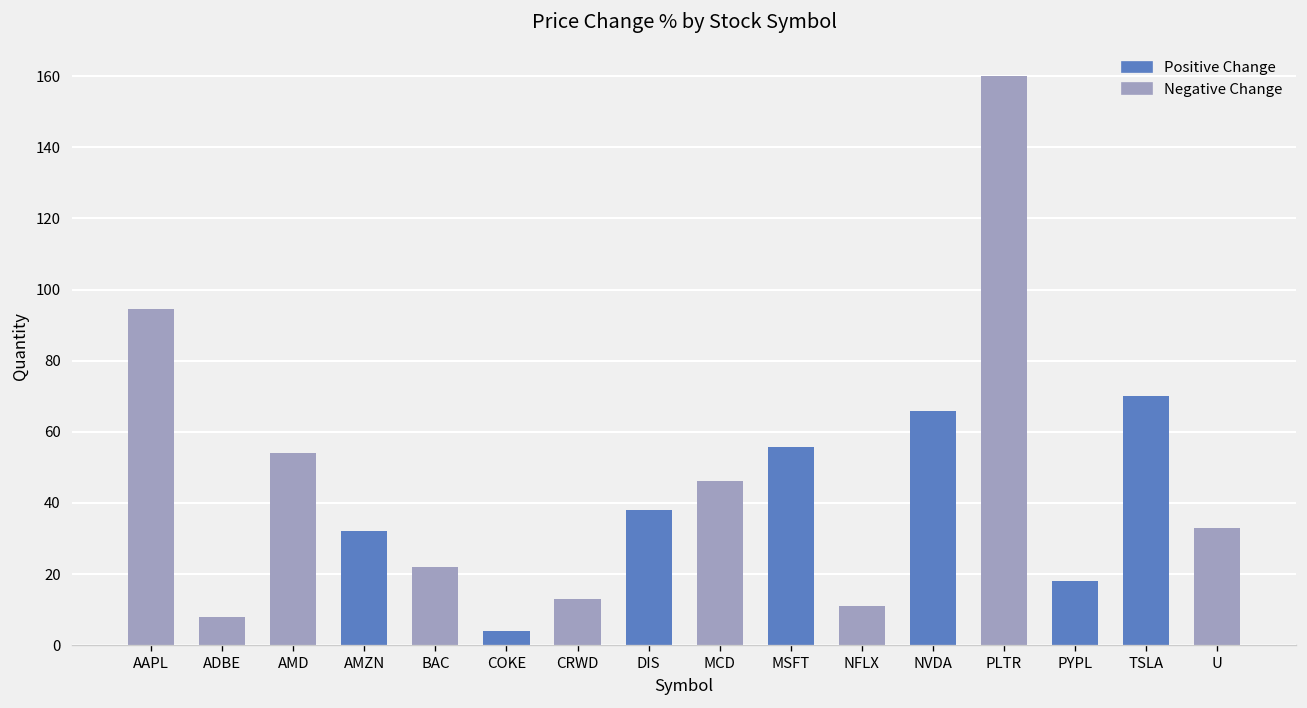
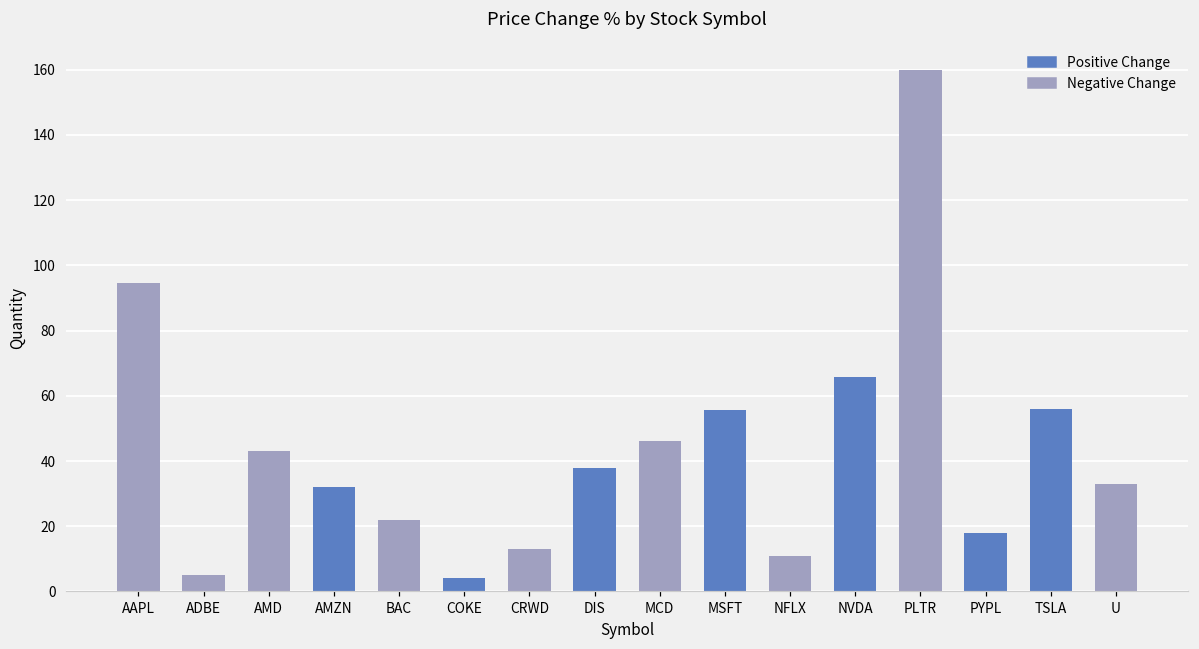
  {
    "AAPL": 95,
-   "ADBE": 8,
-   "AMD": 54,
+   "ADBE": 5,
+   "AMD": 43,
    "AMZN": 32,
    "BAC": 22,
    "COKE": 4,
    "CRWD": 13,
    "DIS": 38,
    "MCD": 46,
    "MSFT": 56,
    "NFLX": 11,
    "NVDA": 66,
    "PLTR": 160,
    "PYPL": 18,
-   "TSLA": 70,
+   "TSLA": 56,
    "U": 33
  }
